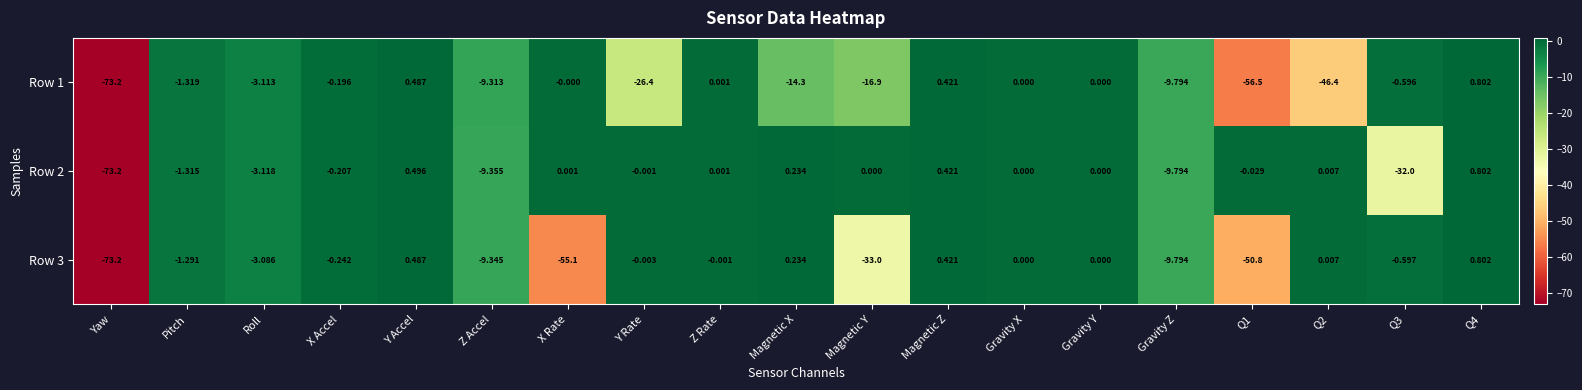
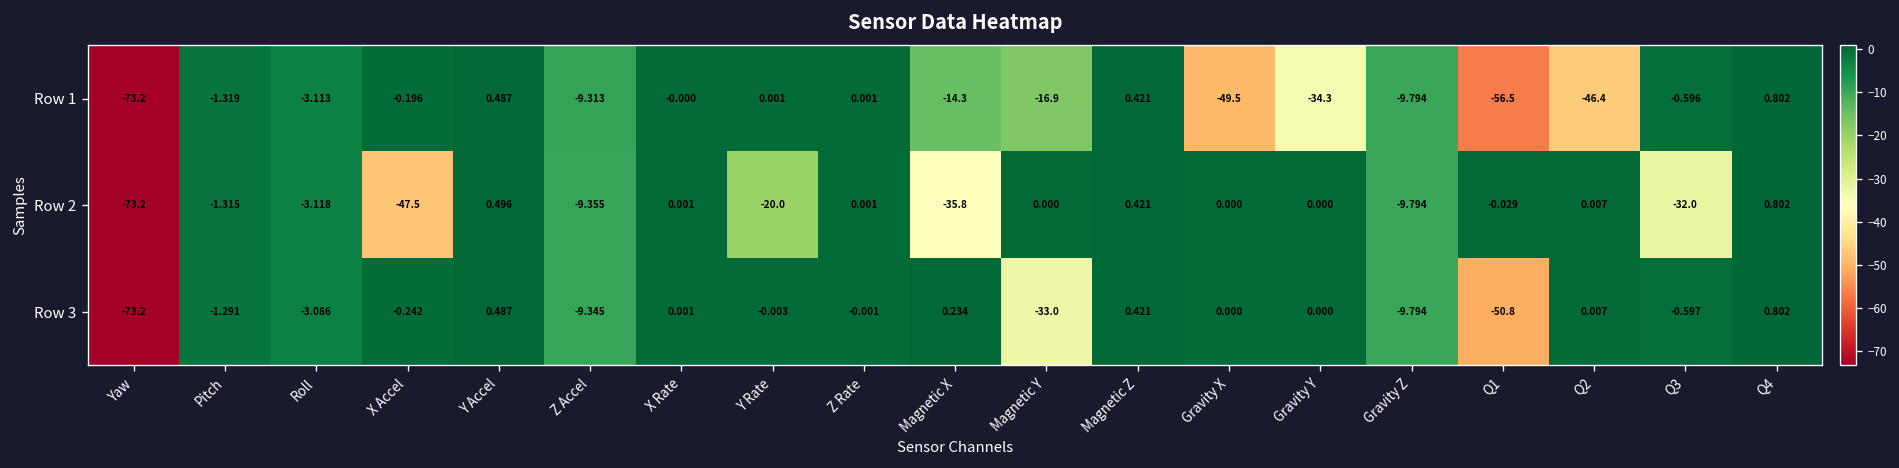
  {
    "Row 1": {
      "Yaw": -73.2,
      "Pitch": -1.319,
      "Roll": -3.113,
      "X Accel": -0.196,
      "Y Accel": 0.487,
      "Z Accel": -9.313,
      "X Rate": -0.000,
-     "Y Rate": -26.4,
+     "Y Rate": 0.001,
      "Z Rate": 0.001,
      "Magnetic X": -14.3,
      "Magnetic Y": -16.9,
      "Magnetic Z": 0.421,
-     "Gravity X": 0.000,
-     "Gravity Y": 0.000,
+     "Gravity X": -49.5,
+     "Gravity Y": -34.3,
      "Gravity Z": -9.794,
      "Q1": -56.5,
      "Q2": -46.4,
      "Q3": -0.596,
      "Q4": 0.802
    },
    "Row 2": {
      "Yaw": -73.2,
      "Pitch": -1.315,
      "Roll": -3.118,
-     "X Accel": -0.207,
+     "X Accel": -47.5,
      "Y Accel": 0.496,
      "Z Accel": -9.355,
      "X Rate": 0.001,
-     "Y Rate": -0.001,
+     "Y Rate": -20.0,
      "Z Rate": 0.001,
-     "Magnetic X": 0.234,
+     "Magnetic X": -35.8,
      "Magnetic Y": 0.000,
      "Magnetic Z": 0.421,
      "Gravity X": 0.000,
      "Gravity Y": 0.000,
      "Gravity Z": -9.794,
      "Q1": -0.029,
      "Q2": 0.007,
      "Q3": -32.0,
      "Q4": 0.802
    },
    "Row 3": {
      "Yaw": -73.2,
      "Pitch": -1.291,
      "Roll": -3.086,
      "X Accel": -0.242,
      "Y Accel": 0.487,
      "Z Accel": -9.345,
-     "X Rate": -55.1,
+     "X Rate": 0.001,
      "Y Rate": -0.003,
      "Z Rate": -0.001,
      "Magnetic X": 0.234,
      "Magnetic Y": -33.0,
      "Magnetic Z": 0.421,
      "Gravity X": 0.000,
      "Gravity Y": 0.000,
      "Gravity Z": -9.794,
      "Q1": -50.8,
      "Q2": 0.007,
      "Q3": -0.597,
      "Q4": 0.802
    }
  }
